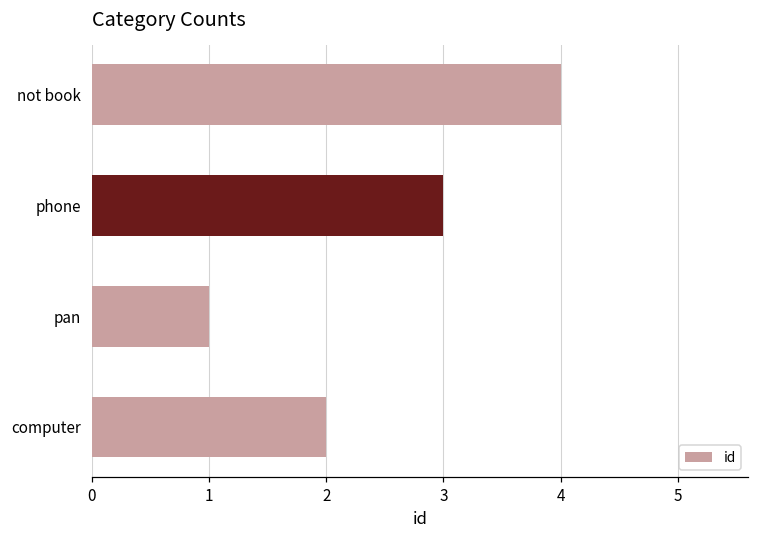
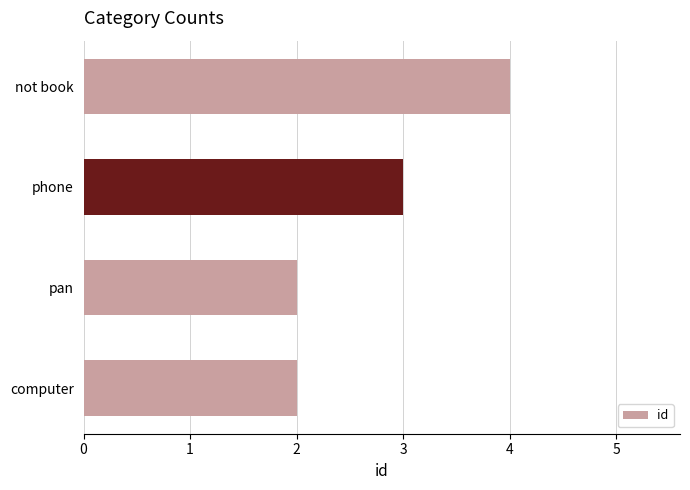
  {
    "not book": 4,
    "phone": 3,
-   "pan": 1,
+   "pan": 2,
    "computer": 2
  }
